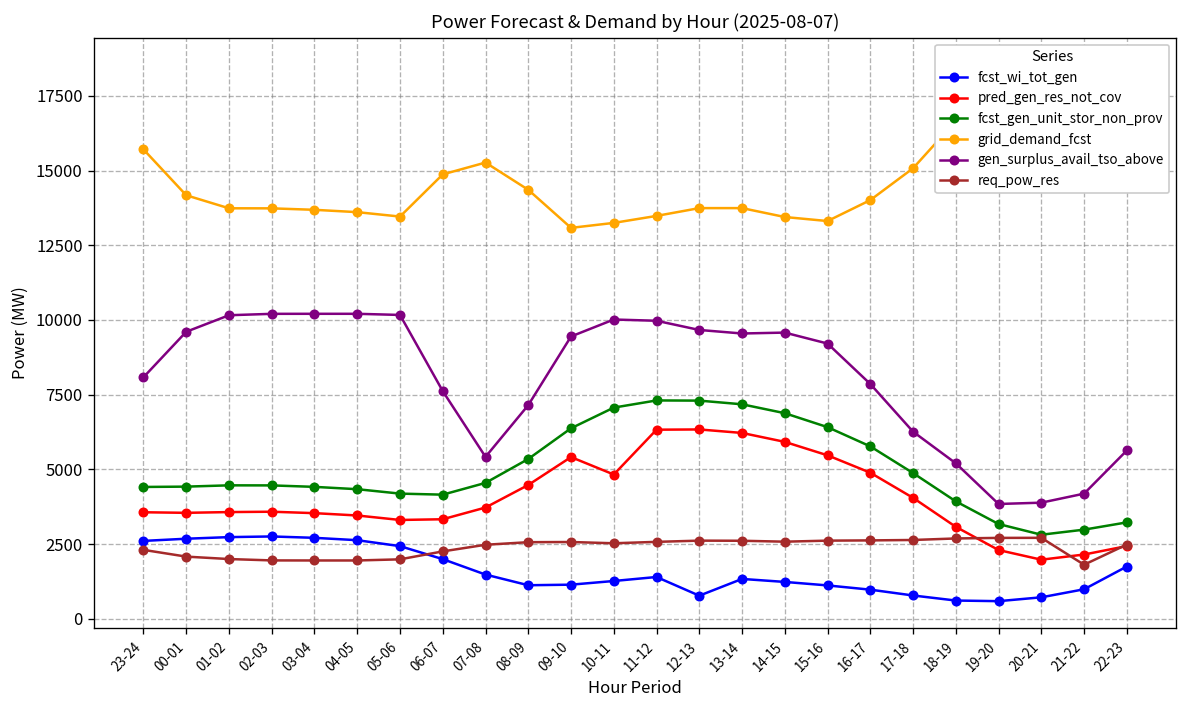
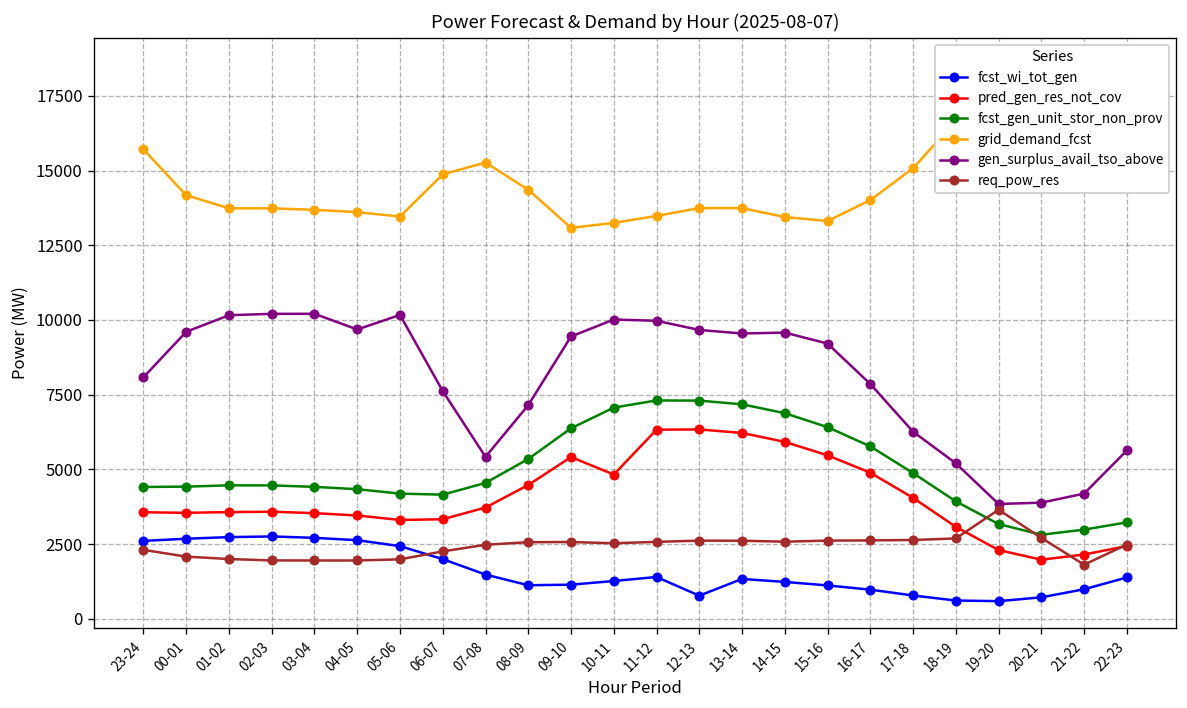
  {
    "fcst_wi_tot_gen": {
      "23-24": 2600,
      "00-01": 2700,
      "01-02": 2700,
      "02-03": 2800,
      "03-04": 2700,
      "04-05": 2600,
      "05-06": 2400,
      "06-07": 2000,
      "07-08": 1500,
      "08-09": 1100,
      "09-10": 1100,
      "10-11": 1300,
      "11-12": 1400,
      "12-13": 800,
      "13-14": 1300,
      "14-15": 1200,
      "15-16": 1100,
      "16-17": 1000,
      "17-18": 800,
      "18-19": 600,
      "19-20": 600,
      "20-21": 700,
      "21-22": 1000,
-     "22-23": 1700
+     "22-23": 1400
    },
    "pred_gen_res_not_cov": {
      "23-24": 3600,
      "00-01": 3500,
      "01-02": 3600,
      "02-03": 3600,
      "03-04": 3500,
      "04-05": 3500,
      "05-06": 3300,
      "06-07": 3300,
      "07-08": 3700,
      "08-09": 4500,
      "09-10": 5400,
      "10-11": 4800,
      "11-12": 6300,
      "12-13": 6300,
      "13-14": 6200,
      "14-15": 5900,
      "15-16": 5500,
      "16-17": 4900,
      "17-18": 4000,
      "18-19": 3100,
      "19-20": 2300,
      "20-21": 2000,
      "21-22": 2100
    },
    "fcst_gen_unit_stor_non_prov": {
      "23-24": 4400,
      "00-01": 4400,
      "01-02": 4500,
      "02-03": 4500,
      "03-04": 4400,
      "04-05": 4300,
      "05-06": 4200,
      "06-07": 4200,
      "07-08": 4500,
      "08-09": 5300,
      "09-10": 6400,
      "10-11": 7100,
      "11-12": 7300,
      "12-13": 7300,
      "13-14": 7200,
      "14-15": 6900,
      "15-16": 6400,
      "16-17": 5800,
      "17-18": 4900,
      "18-19": 3900,
      "19-20": 3200,
      "20-21": 2800,
      "21-22": 3000,
      "22-23": 3200
    },
    "grid_demand_fcst": {
      "23-24": 15700,
      "00-01": 14200,
      "01-02": 13700,
      "02-03": 13700,
      "03-04": 13700,
      "04-05": 13600,
      "05-06": 13500,
      "06-07": 14900,
      "07-08": 15300,
      "08-09": 14400,
      "09-10": 13100,
      "10-11": 13200,
      "11-12": 13500,
      "12-13": 13700,
      "13-14": 13700,
      "14-15": 13400,
      "15-16": 13300,
      "16-17": 14000,
      "17-18": 15100
    },
    "gen_surplus_avail_tso_above": {
      "23-24": 8100,
      "00-01": 9600,
      "01-02": 10200,
      "02-03": 10200,
      "03-04": 10200,
-     "04-05": 10200,
+     "04-05": 9700,
      "05-06": 10200,
      "06-07": 7600,
      "07-08": 5400,
      "08-09": 7100,
      "09-10": 9400,
      "10-11": 10000,
      "11-12": 10000,
      "12-13": 9700,
      "13-14": 9500,
      "14-15": 9600,
      "15-16": 9200,
      "16-17": 7900,
      "17-18": 6300,
      "18-19": 5200,
      "19-20": 3800,
      "20-21": 3900,
      "21-22": 4200,
      "22-23": 5600
    },
    "req_pow_res": {
      "23-24": 2300,
      "00-01": 2100,
      "01-02": 2000,
      "02-03": 2000,
      "03-04": 1900,
      "04-05": 1900,
      "05-06": 2000,
      "06-07": 2300,
      "07-08": 2500,
      "08-09": 2600,
      "09-10": 2600,
      "10-11": 2500,
      "11-12": 2600,
      "12-13": 2600,
      "13-14": 2600,
      "14-15": 2600,
      "15-16": 2600,
      "16-17": 2600,
      "17-18": 2600,
      "18-19": 2700,
-     "19-20": 2700,
+     "19-20": 3600,
      "20-21": 2700,
      "21-22": 1800
    }
  }
